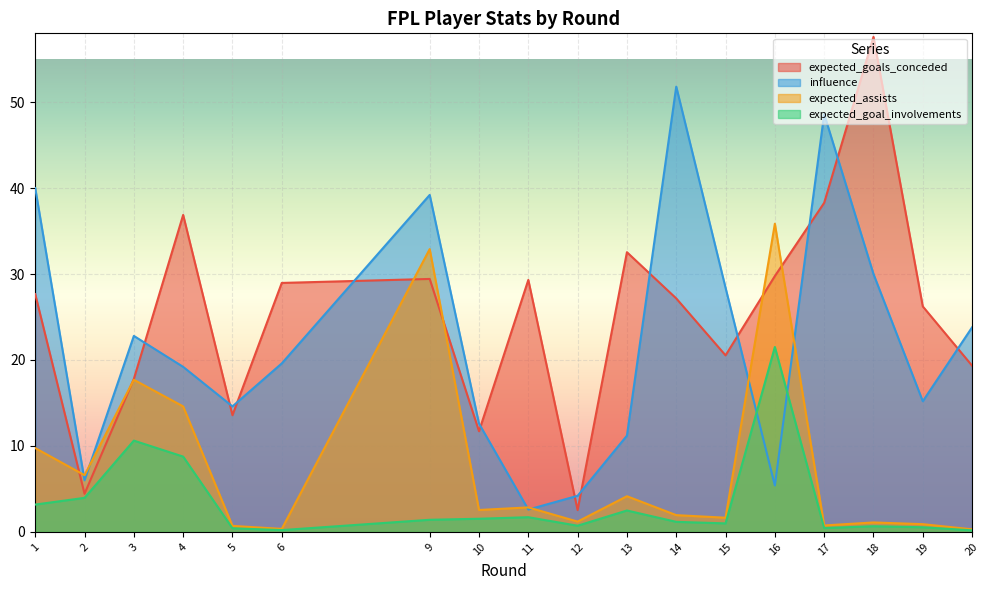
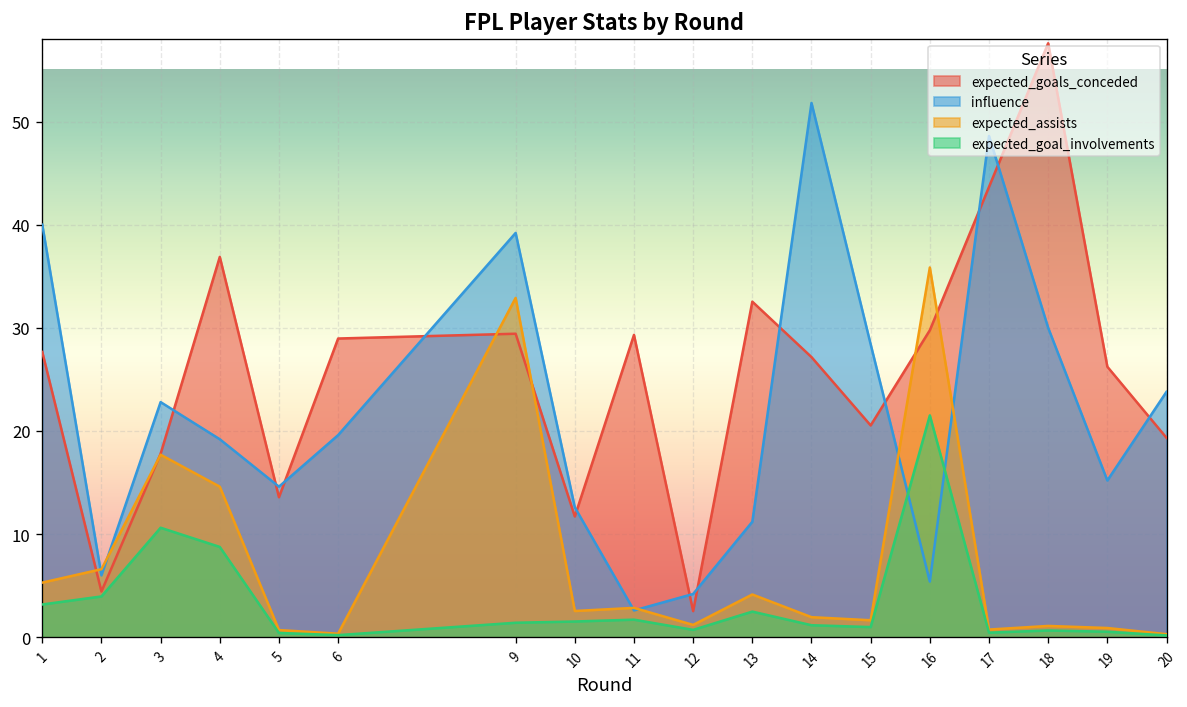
  {
    "expected_goals_conceded": {
      "1": 28,
      "2": 4,
      "4": 37,
      "5": 14,
      "6": 29,
      "9": 29,
      "10": 12,
      "11": 29,
      "12": 3,
      "13": 33,
      "14": 27,
      "15": 21,
      "16": 30,
-     "17": 38,
+     "17": 44,
      "18": 58,
      "19": 26,
      "20": 19
    },
    "influence": {
      "1": 40,
      "2": 6,
      "3": 23,
      "4": 19,
      "5": 15,
      "6": 20,
      "9": 39,
      "10": 13,
      "12": 4,
      "13": 11,
      "14": 52,
      "15": 28,
      "16": 5,
      "18": 30,
      "19": 15,
      "20": 24
    },
    "expected_assists": {
-     "1": 10,
+     "1": 5,
      "2": 7,
      "4": 15,
      "9": 33,
      "10": 3,
      "12": 1,
      "13": 4,
      "14": 2,
      "15": 2,
      "16": 36,
      "18": 1,
      "19": 1
    },
    "expected_goal_involvements": {
      "1": 3,
      "2": 4,
      "3": 11,
      "4": 9,
      "9": 1,
      "10": 2,
      "11": 2,
      "12": 1,
      "13": 2,
      "14": 1,
      "15": 1,
      "16": 22,
      "18": 1,
      "19": 1
    }
  }
